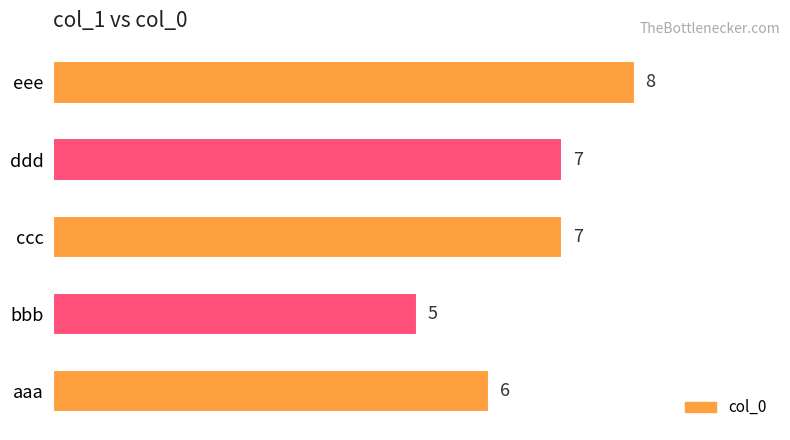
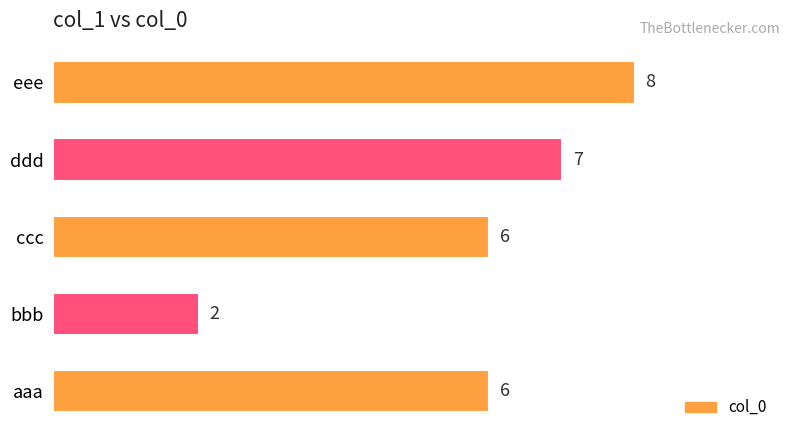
  {
    "eee": 8,
    "ddd": 7,
-   "ccc": 7,
-   "bbb": 5,
+   "ccc": 6,
+   "bbb": 2,
    "aaa": 6
  }
